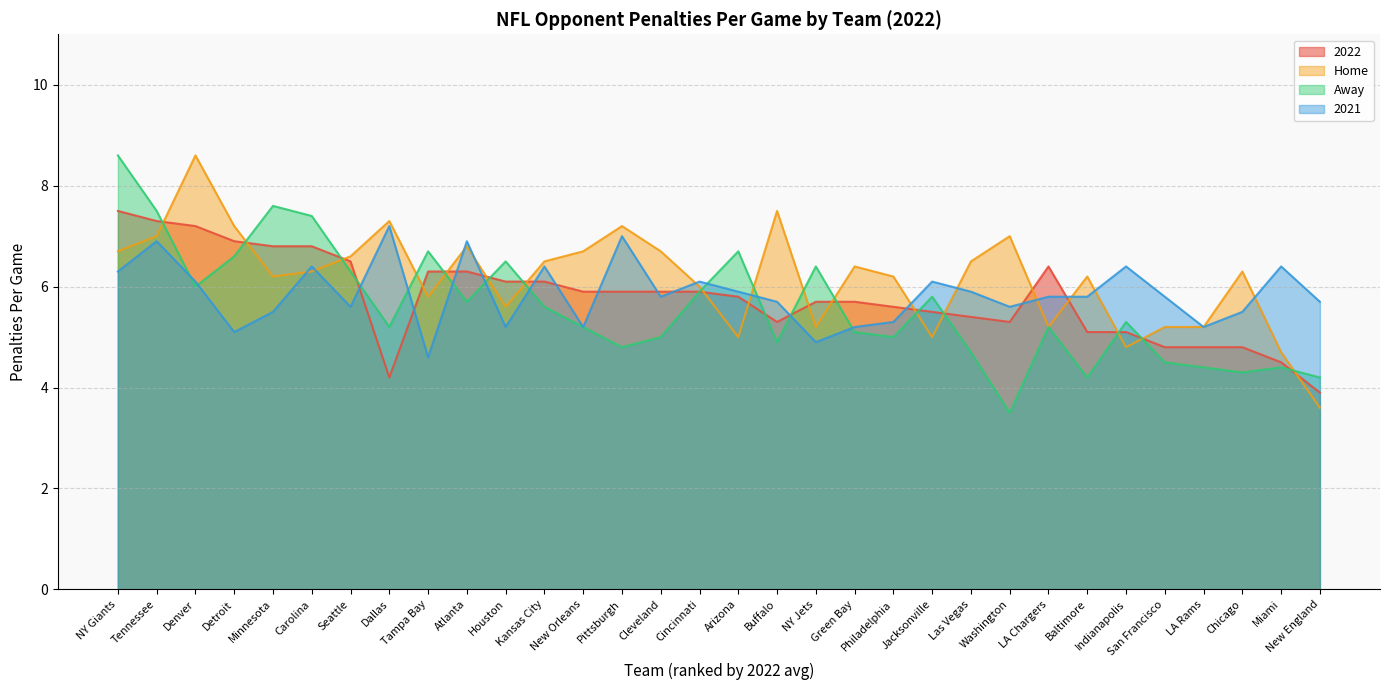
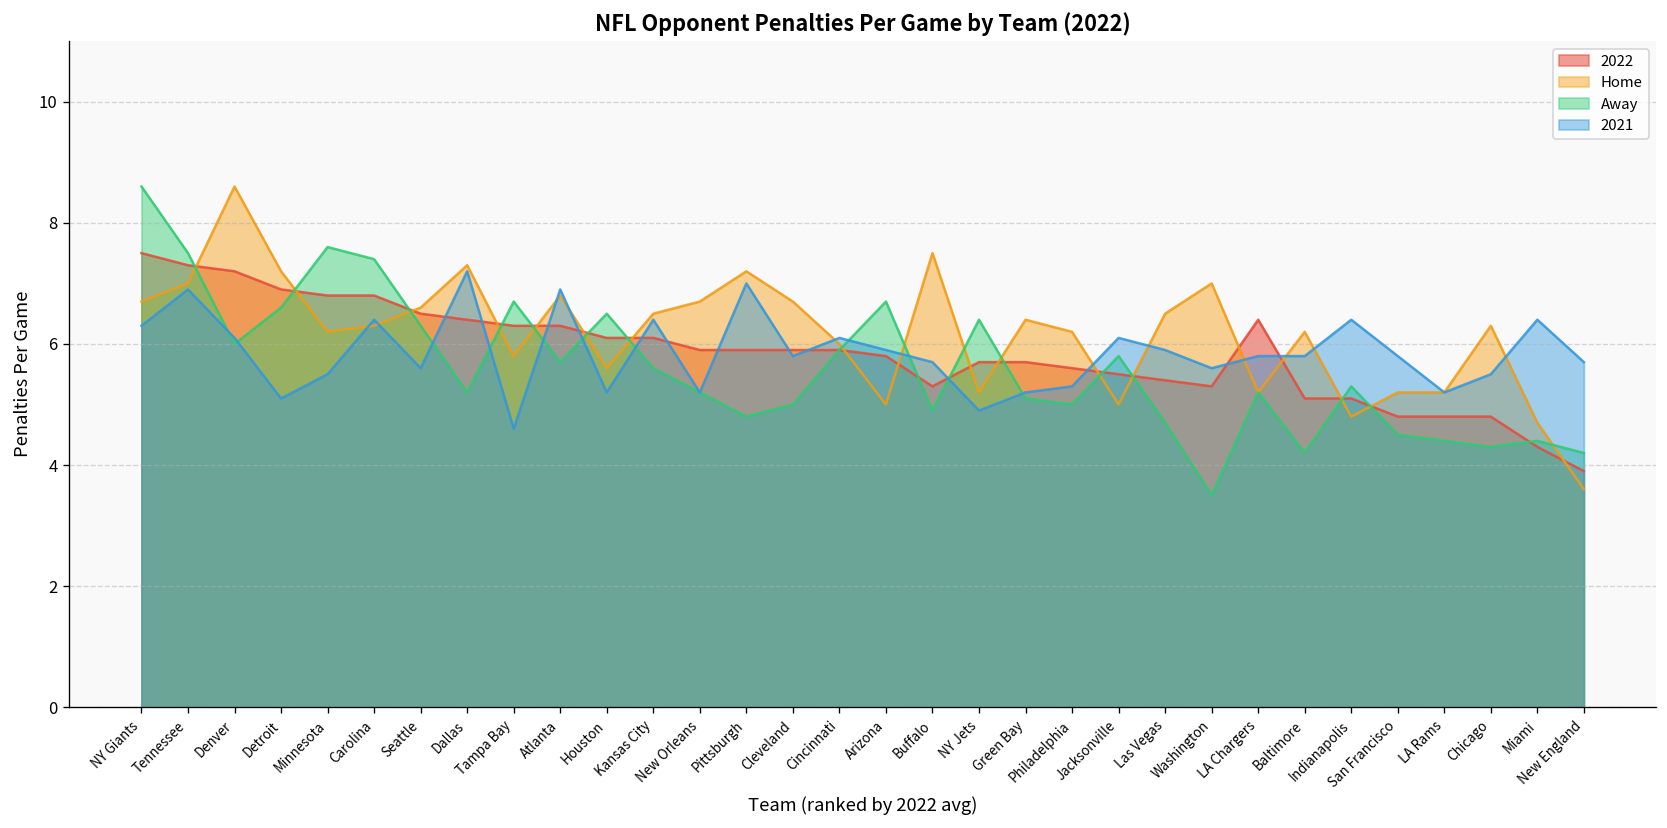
  {
    "2022": {
      "NY Giants": 7.5,
      "Tennessee": 7.3,
      "Denver": 7.2,
      "Detroit": 6.9,
      "Minnesota": 6.8,
      "Carolina": 6.8,
      "Seattle": 6.5,
-     "Dallas": 4.2,
+     "Dallas": 6.4,
      "Tampa Bay": 6.3,
      "Atlanta": 6.3,
      "Houston": 6.1,
      "Kansas City": 6.1,
      "New Orleans": 5.9,
      "Pittsburgh": 5.9,
      "Cleveland": 5.9,
      "Arizona": 5.8,
      "Buffalo": 5.3,
      "NY Jets": 5.7,
      "Green Bay": 5.7,
      "Philadelphia": 5.6,
      "Jacksonville": 5.5,
      "Las Vegas": 5.4,
      "Washington": 5.3,
      "LA Chargers": 6.4,
      "Baltimore": 5.1,
      "Indianapolis": 5.1,
      "San Francisco": 4.8,
      "LA Rams": 4.8,
      "Chicago": 4.8,
-     "Miami": 4.5,
+     "Miami": 4.3,
      "New England": 3.9
    },
    "Home": {
      "NY Giants": 6.7,
      "Tennessee": 7.0,
      "Denver": 8.6,
      "Detroit": 7.2,
      "Minnesota": 6.2,
      "Carolina": 6.3,
      "Seattle": 6.6,
      "Dallas": 7.3,
      "Tampa Bay": 5.8,
      "Atlanta": 6.8,
      "Houston": 5.6,
      "Kansas City": 6.5,
      "New Orleans": 6.7,
      "Pittsburgh": 7.2,
      "Cleveland": 6.7,
      "Cincinnati": 6.0,
      "Arizona": 5.0,
      "Buffalo": 7.5,
      "NY Jets": 5.2,
      "Green Bay": 6.4,
      "Philadelphia": 6.2,
      "Jacksonville": 5.0,
      "Las Vegas": 6.5,
      "Washington": 7.0,
      "Baltimore": 6.2,
      "Indianapolis": 4.8,
      "San Francisco": 5.2,
      "Chicago": 6.3,
      "Miami": 4.7,
      "New England": 3.6
    },
    "Away": {
      "NY Giants": 8.6,
      "Tennessee": 7.5,
      "Denver": 6.0,
      "Detroit": 6.6,
      "Minnesota": 7.6,
      "Carolina": 7.4,
      "Seattle": 6.3,
      "Dallas": 5.2,
      "Tampa Bay": 6.7,
      "Atlanta": 5.7,
      "Houston": 6.5,
      "Kansas City": 5.6,
      "Pittsburgh": 4.8,
      "Cleveland": 5.0,
      "Arizona": 6.7,
      "Buffalo": 4.9,
      "NY Jets": 6.4,
      "Green Bay": 5.1,
      "Philadelphia": 5.0,
      "Jacksonville": 5.8,
      "Las Vegas": 4.7,
      "Washington": 3.5,
      "Baltimore": 4.2,
      "Indianapolis": 5.3,
      "San Francisco": 4.5,
      "LA Rams": 4.4,
      "Chicago": 4.3,
      "Miami": 4.4,
      "New England": 4.2
    },
    "2021": {
      "NY Giants": 6.3,
      "Tennessee": 6.9,
      "Denver": 6.1,
      "Detroit": 5.1,
      "Minnesota": 5.5,
      "Carolina": 6.4,
      "Seattle": 5.6,
      "Dallas": 7.2,
      "Tampa Bay": 4.6,
      "Atlanta": 6.9,
      "Houston": 5.2,
      "Kansas City": 6.4,
      "Pittsburgh": 7.0,
      "Cleveland": 5.8,
      "Cincinnati": 6.1,
      "Arizona": 5.9,
      "Buffalo": 5.7,
      "NY Jets": 4.9,
      "Green Bay": 5.2,
      "Philadelphia": 5.3,
      "Jacksonville": 6.1,
      "Las Vegas": 5.9,
      "Washington": 5.6,
      "LA Chargers": 5.8,
      "Baltimore": 5.8,
      "Indianapolis": 6.4,
      "San Francisco": 5.8,
      "Chicago": 5.5,
      "Miami": 6.4,
      "New England": 5.7
    }
  }
